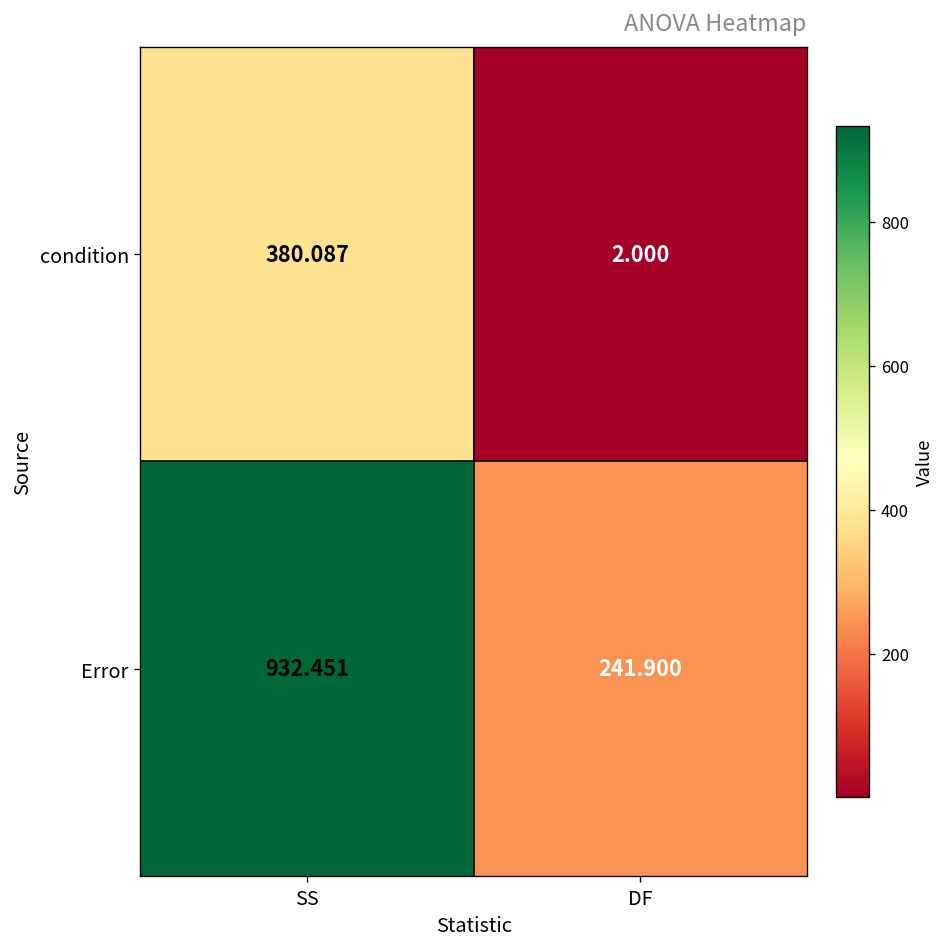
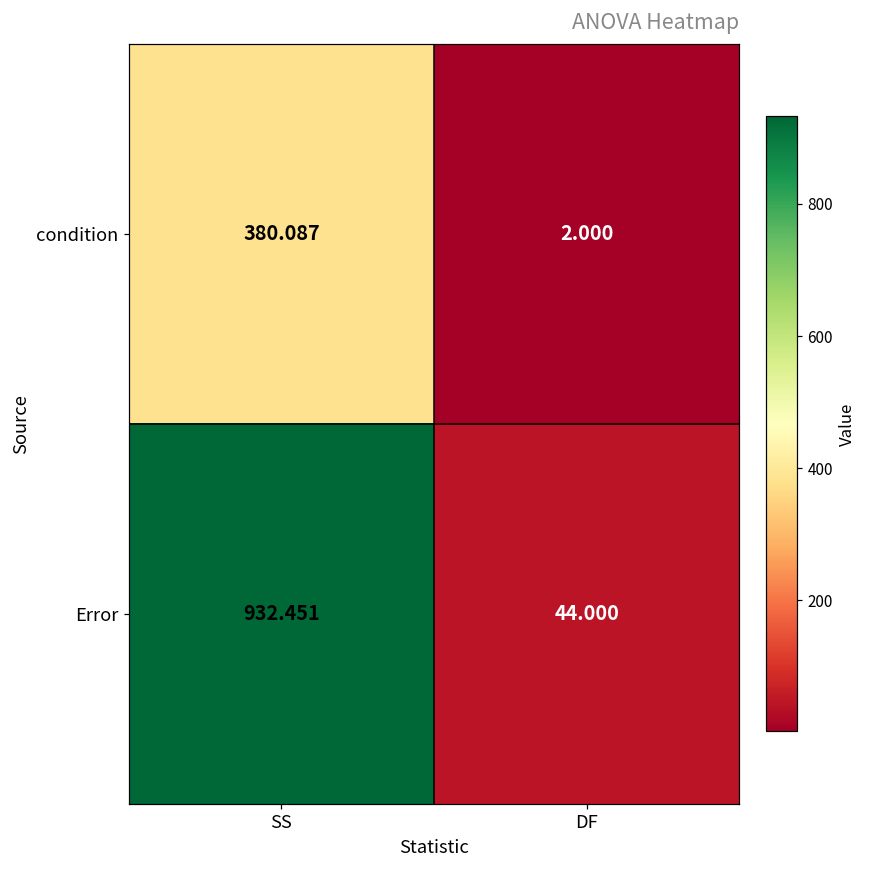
  {
    "condition": {
      "SS": 380.087,
      "DF": 2.000
    },
    "Error": {
      "SS": 932.451,
-     "DF": 241.900
+     "DF": 44.000
    }
  }
